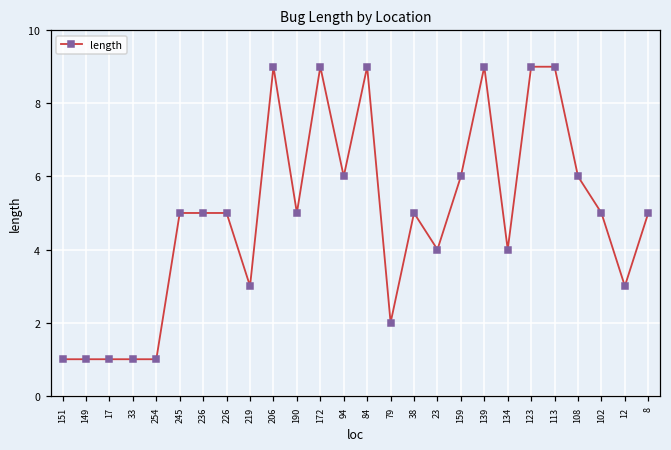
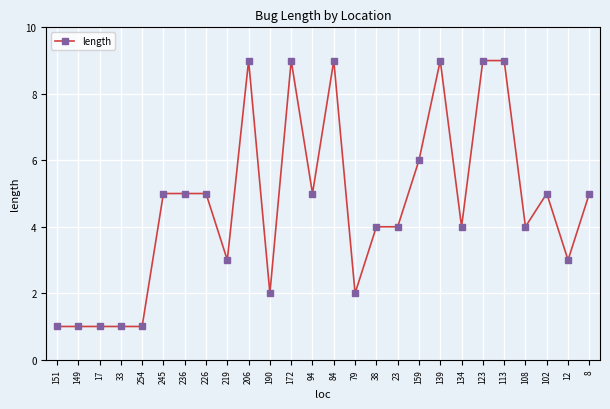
  {
    "151": 1,
    "149": 1,
    "17": 1,
    "33": 1,
    "254": 1,
    "245": 5,
    "236": 5,
    "226": 5,
    "219": 3,
    "206": 9,
-   "190": 5,
+   "190": 2,
    "172": 9,
-   "94": 6,
+   "94": 5,
    "84": 9,
    "79": 2,
-   "38": 5,
+   "38": 4,
    "23": 4,
    "159": 6,
    "139": 9,
    "134": 4,
    "123": 9,
    "113": 9,
-   "108": 6,
+   "108": 4,
    "102": 5,
    "12": 3,
    "8": 5
  }
